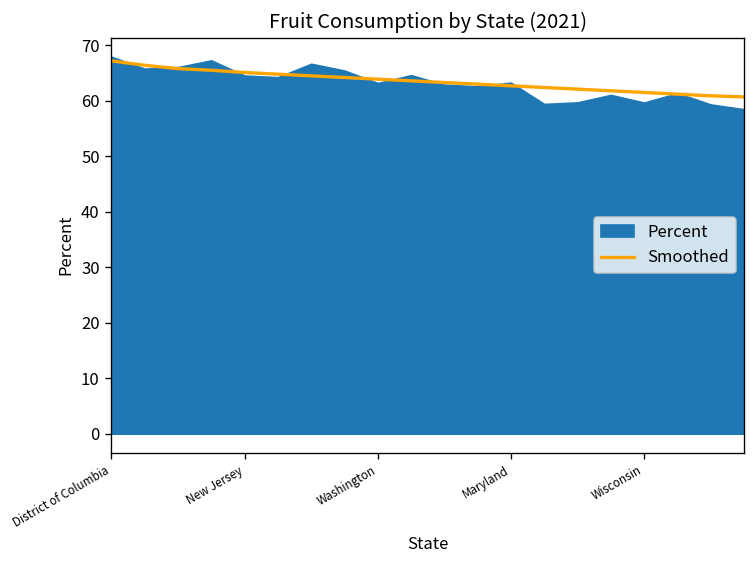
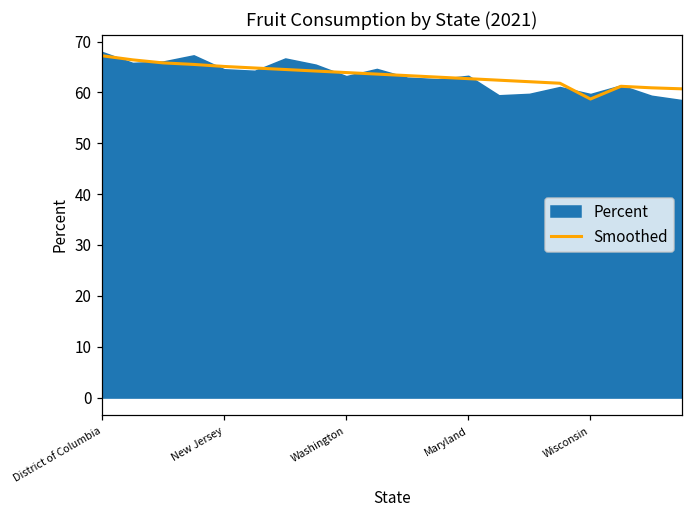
  {
    "Smoothed": {
      "District of Columbia": 67,
      "New Jersey": 65,
      "Washington": 64,
      "Maryland": 63,
-     "Wisconsin": 62
+     "Wisconsin": 59
    },
    "Percent": {
      "District of Columbia": 68,
      "New Jersey": 65,
      "Washington": 63,
      "Maryland": 63,
      "Wisconsin": 60
    }
  }
